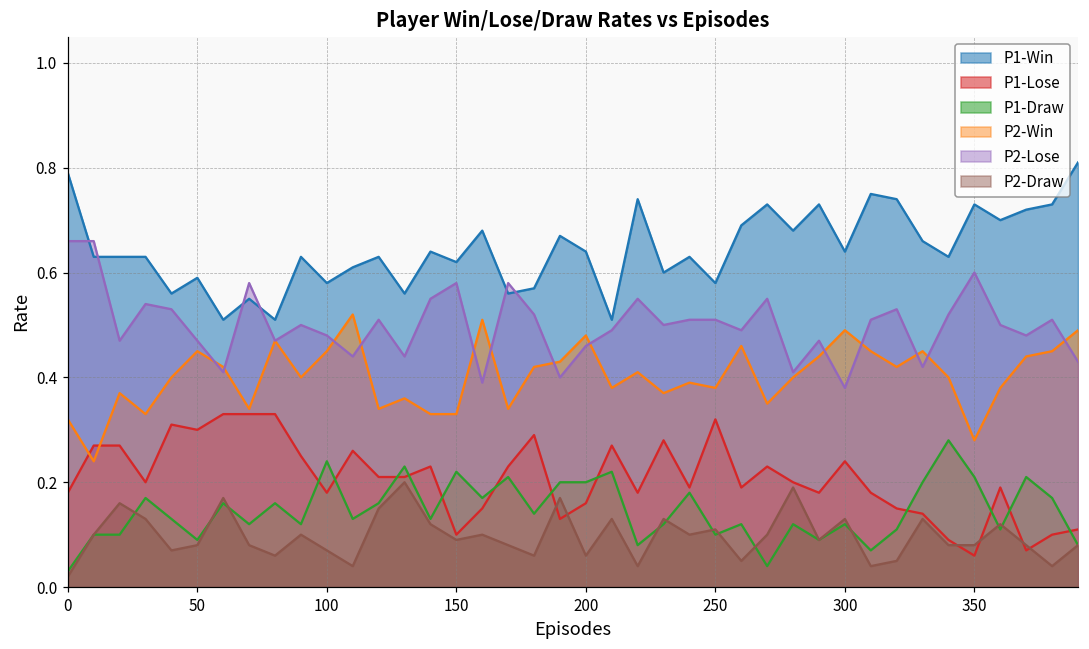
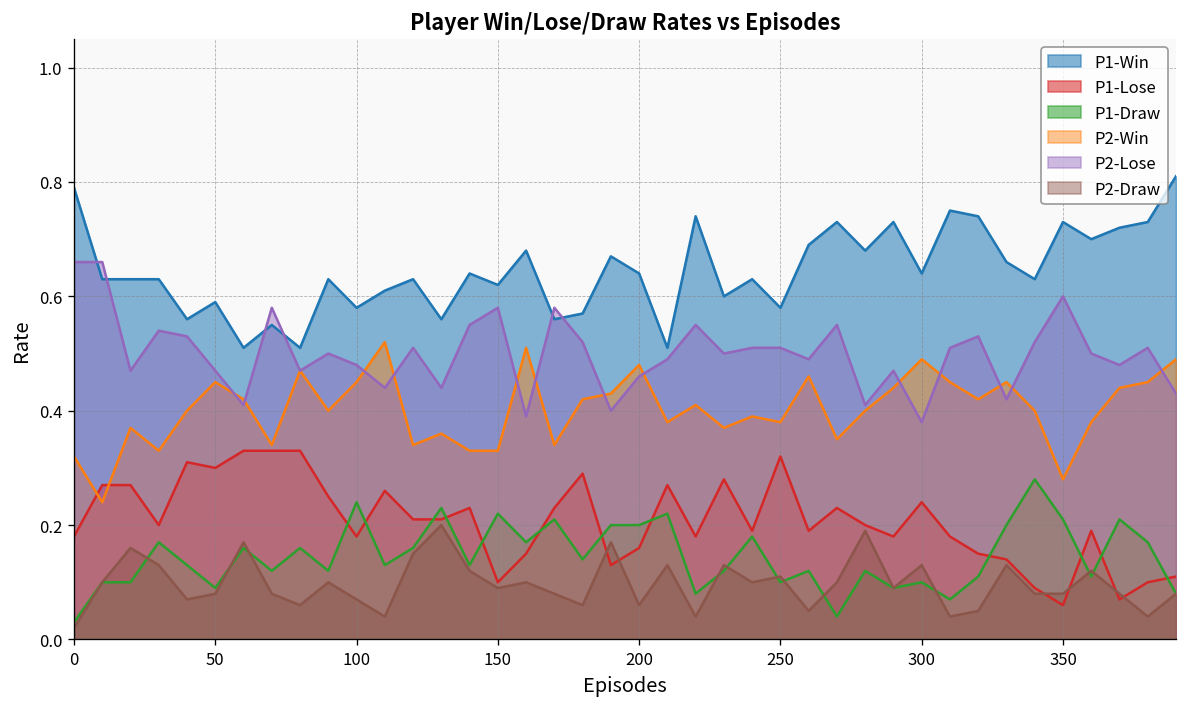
  {
    "P1-Win": {
      "0": 0.79,
      "50": 0.59,
      "100": 0.58,
      "150": 0.62,
      "200": 0.64,
      "250": 0.58,
      "300": 0.64,
      "350": 0.73
    },
    "P1-Lose": {
      "0": 0.18,
      "50": 0.30,
      "100": 0.18,
      "150": 0.10,
      "200": 0.16,
      "250": 0.32,
      "300": 0.24,
      "350": 0.06
    },
    "P1-Draw": {
      "0": 0.03,
      "50": 0.09,
      "100": 0.24,
      "150": 0.22,
      "200": 0.20,
      "250": 0.10,
-     "300": 0.12,
+     "300": 0.10,
      "350": 0.21
    },
    "P2-Win": {
      "0": 0.32,
      "50": 0.45,
      "100": 0.45,
      "150": 0.33,
      "200": 0.48,
      "250": 0.38,
      "300": 0.49,
      "350": 0.28
    },
    "P2-Lose": {
      "0": 0.66,
      "50": 0.47,
      "100": 0.48,
      "150": 0.58,
      "200": 0.46,
      "250": 0.51,
      "300": 0.38,
      "350": 0.60
    },
    "P2-Draw": {
      "0": 0.02,
      "50": 0.08,
      "100": 0.07,
      "150": 0.09,
      "200": 0.06,
      "250": 0.11,
      "300": 0.13,
      "350": 0.08
    }
  }
